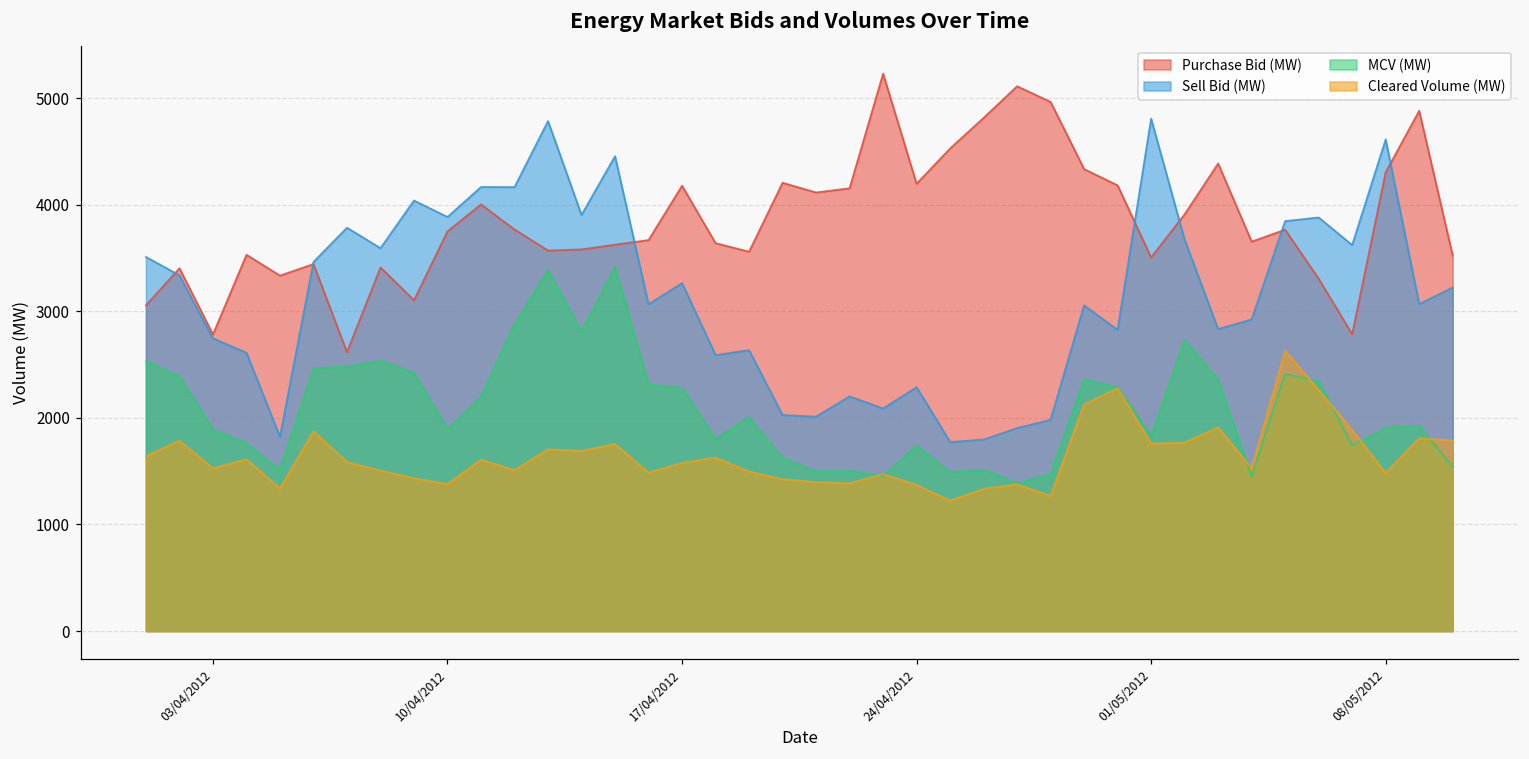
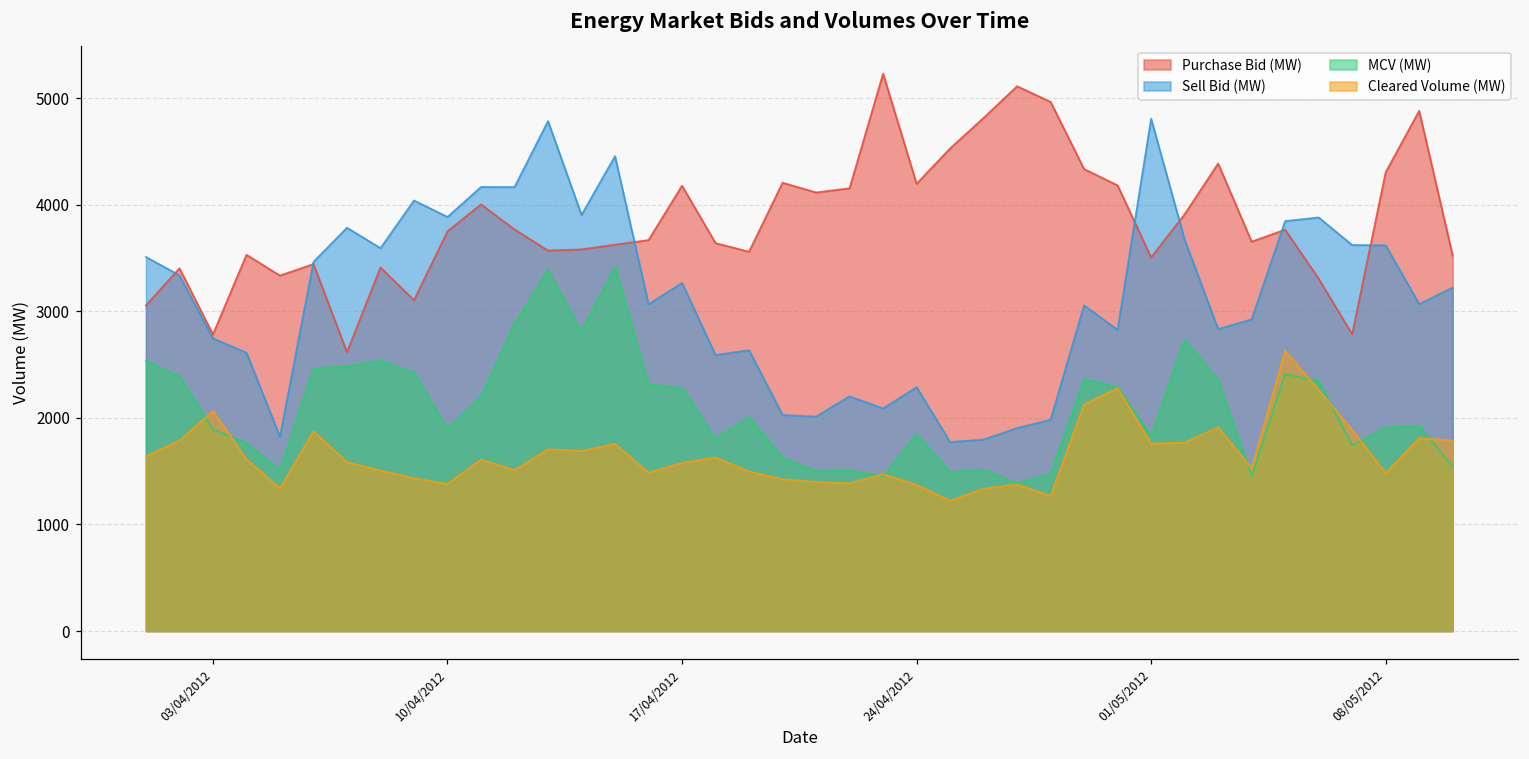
  {
    "Purchase Bid (MW)": {
      "03/04/2012": 2800,
      "10/04/2012": 3800,
      "17/04/2012": 4200,
      "24/04/2012": 4200,
      "01/05/2012": 3500,
      "08/05/2012": 4300
    },
    "Sell Bid (MW)": {
      "03/04/2012": 2700,
      "10/04/2012": 3900,
      "17/04/2012": 3300,
      "24/04/2012": 2300,
      "01/05/2012": 4800,
-     "08/05/2012": 4600
+     "08/05/2012": 3600
    },
    "MCV (MW)": {
      "03/04/2012": 1900,
      "10/04/2012": 1900,
      "17/04/2012": 2300,
-     "24/04/2012": 1700,
+     "24/04/2012": 1800,
      "01/05/2012": 1800,
      "08/05/2012": 1900
    },
    "Cleared Volume (MW)": {
-     "03/04/2012": 1500,
+     "03/04/2012": 2100,
      "10/04/2012": 1400,
      "17/04/2012": 1600,
      "24/04/2012": 1400,
      "01/05/2012": 1800,
      "08/05/2012": 1500
    }
  }
